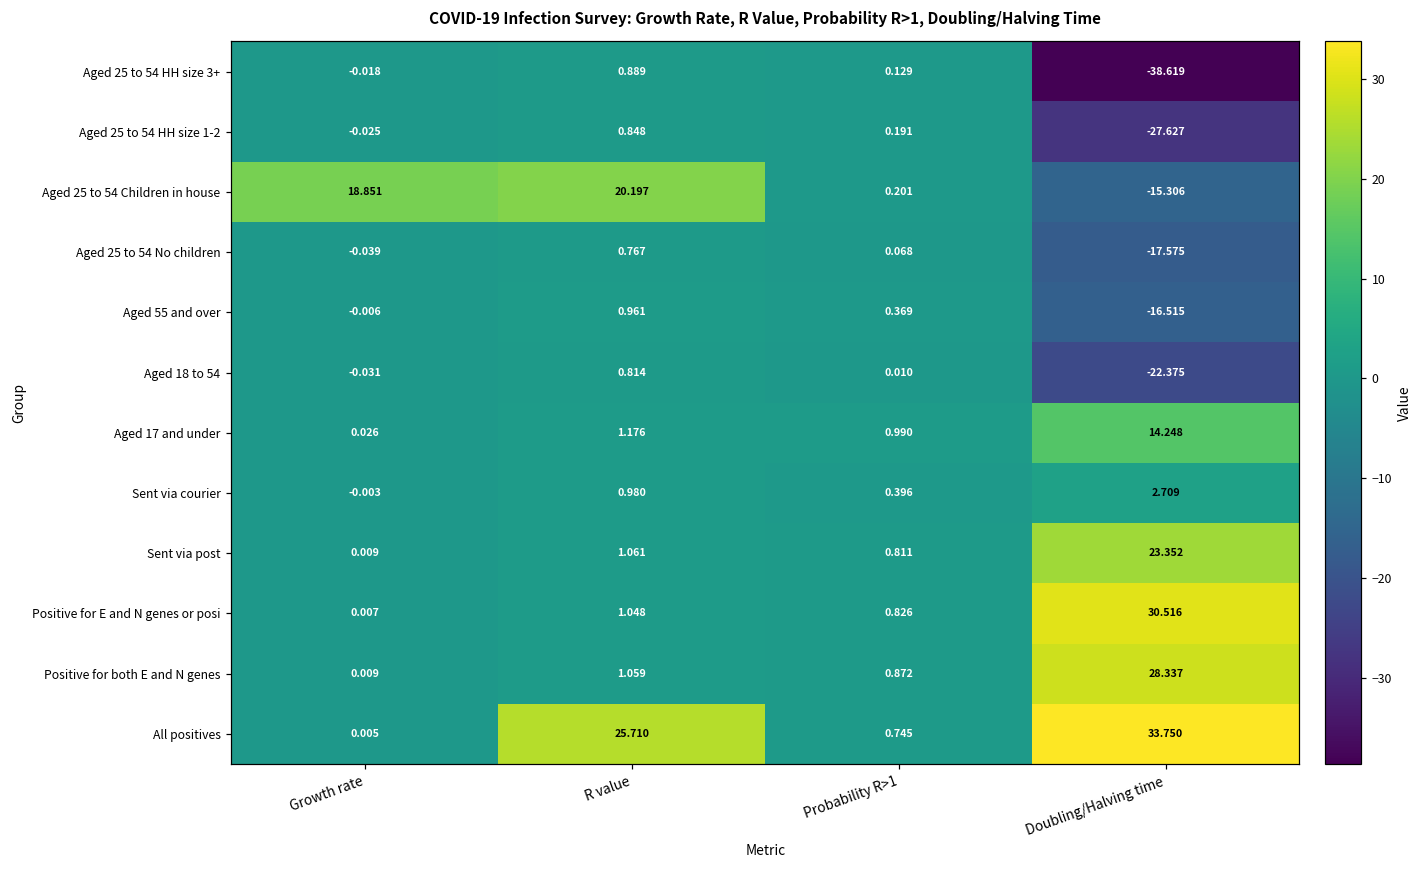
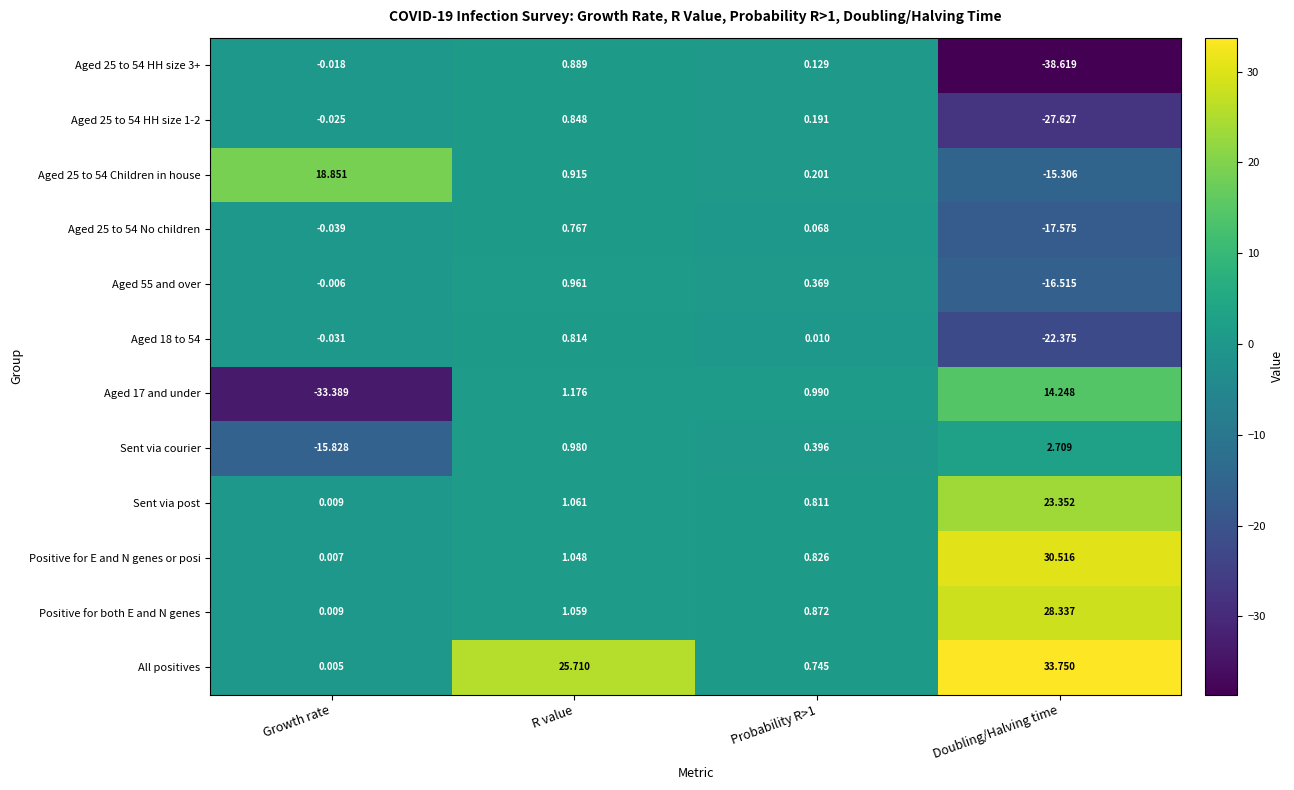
  {
    "Aged 25 to 54 HH size 3+": {
      "Growth rate": -0.018,
      "R value": 0.889,
      "Probability R>1": 0.129,
      "Doubling/Halving time": -38.619
    },
    "Aged 25 to 54 HH size 1-2": {
      "Growth rate": -0.025,
      "R value": 0.848,
      "Probability R>1": 0.191,
      "Doubling/Halving time": -27.627
    },
    "Aged 25 to 54 Children in house": {
      "Growth rate": 18.851,
-     "R value": 20.197,
+     "R value": 0.915,
      "Probability R>1": 0.201,
      "Doubling/Halving time": -15.306
    },
    "Aged 25 to 54 No children": {
      "Growth rate": -0.039,
      "R value": 0.767,
      "Probability R>1": 0.068,
      "Doubling/Halving time": -17.575
    },
    "Aged 55 and over": {
      "Growth rate": -0.006,
      "R value": 0.961,
      "Probability R>1": 0.369,
      "Doubling/Halving time": -16.515
    },
    "Aged 18 to 54": {
      "Growth rate": -0.031,
      "R value": 0.814,
      "Probability R>1": 0.010,
      "Doubling/Halving time": -22.375
    },
    "Aged 17 and under": {
-     "Growth rate": 0.026,
+     "Growth rate": -33.389,
      "R value": 1.176,
      "Probability R>1": 0.990,
      "Doubling/Halving time": 14.248
    },
    "Sent via courier": {
-     "Growth rate": -0.003,
+     "Growth rate": -15.828,
      "R value": 0.980,
      "Probability R>1": 0.396,
      "Doubling/Halving time": 2.709
    },
    "Sent via post": {
      "Growth rate": 0.009,
      "R value": 1.061,
      "Probability R>1": 0.811,
      "Doubling/Halving time": 23.352
    },
    "Positive for E and N genes or posi": {
      "Growth rate": 0.007,
      "R value": 1.048,
      "Probability R>1": 0.826,
      "Doubling/Halving time": 30.516
    },
    "Positive for both E and N genes": {
      "Growth rate": 0.009,
      "R value": 1.059,
      "Probability R>1": 0.872,
      "Doubling/Halving time": 28.337
    },
    "All positives": {
      "Growth rate": 0.005,
      "R value": 25.710,
      "Probability R>1": 0.745,
      "Doubling/Halving time": 33.750
    }
  }
